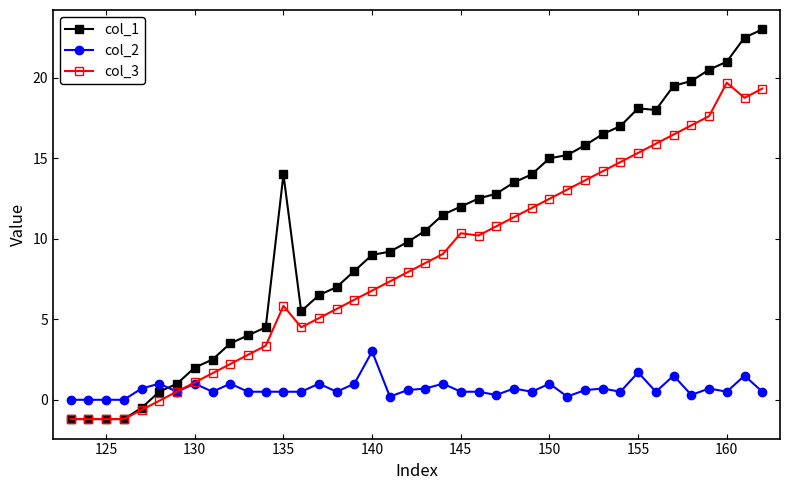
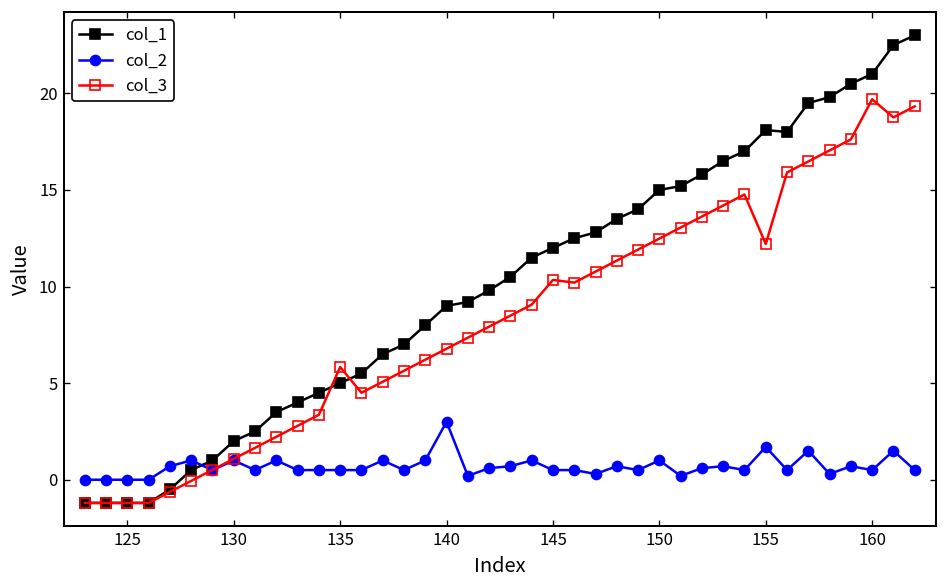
  {
    "col_1": {
      "130": 2,
-     "135": 14,
+     "135": 5,
      "140": 9,
      "145": 12,
      "150": 15,
      "155": 18,
      "160": 21
    },
    "col_2": {
      "125": 0.0,
      "135": 0.5,
      "140": 3.0,
      "145": 0.5,
      "150": 1.0,
      "155": 1.7,
      "160": 0.5
    },
    "col_3": {
      "135": 5.8,
      "140": 6.8,
      "145": 10.3,
      "150": 12.5,
-     "155": 15.3,
+     "155": 12.2,
      "160": 19.7
    }
  }
